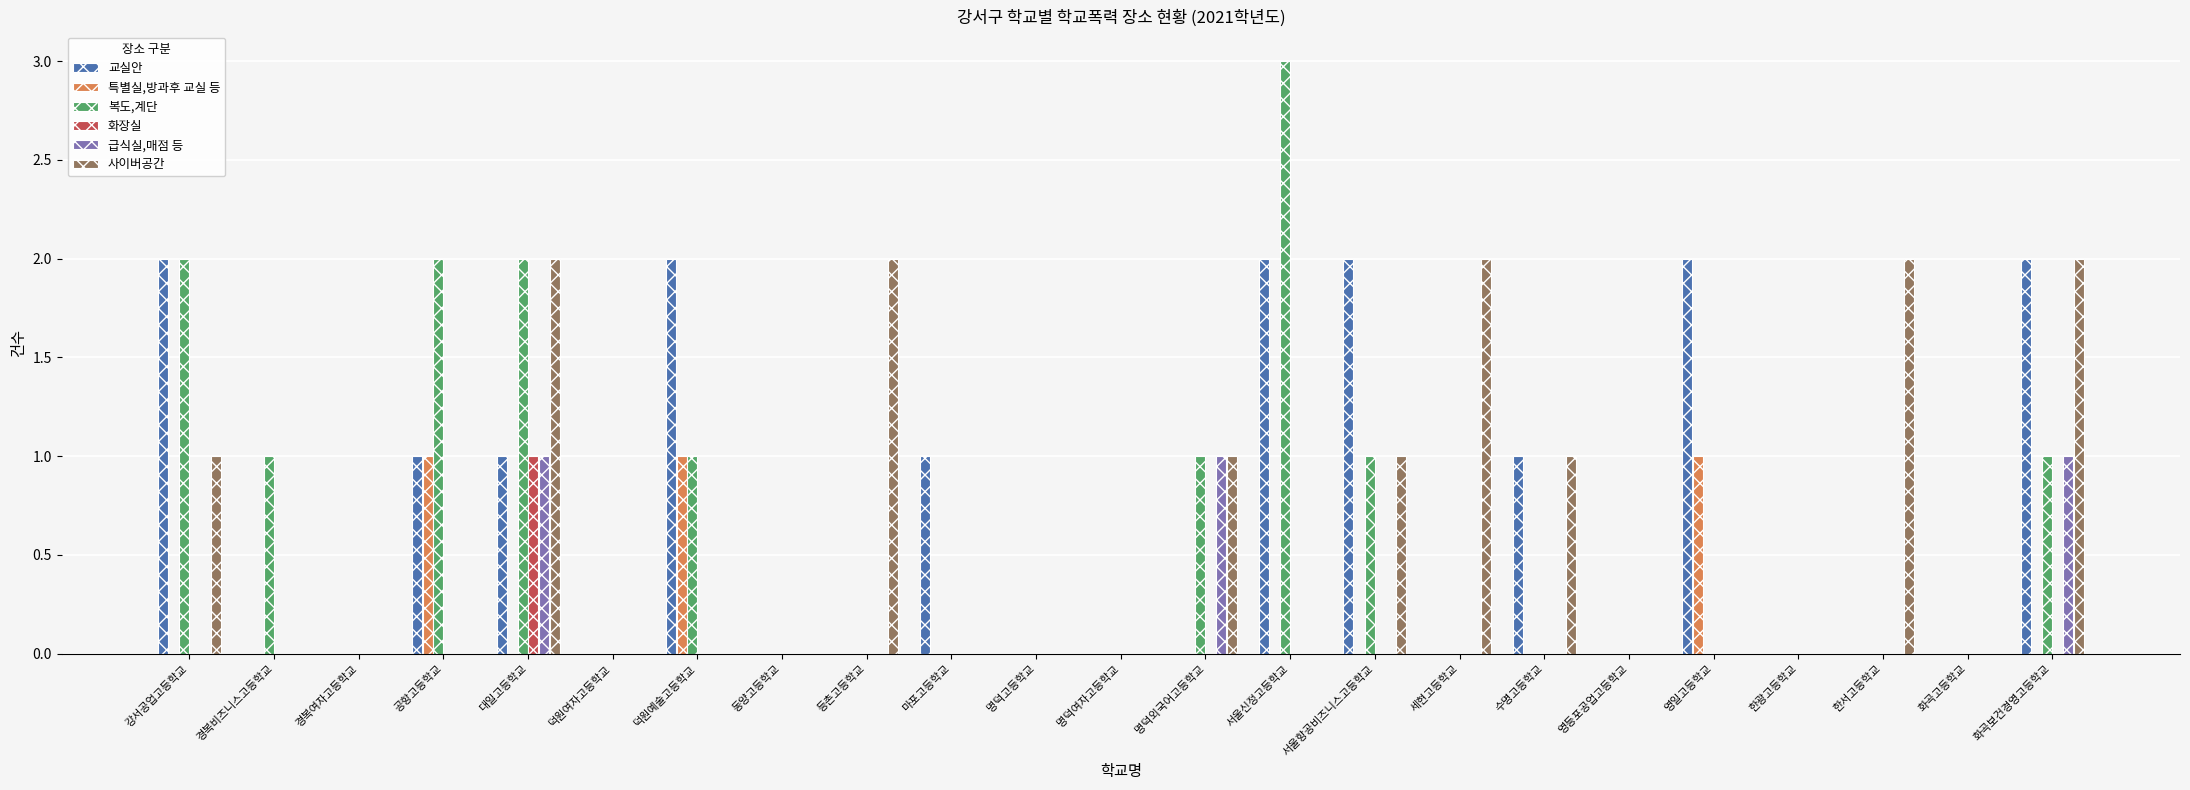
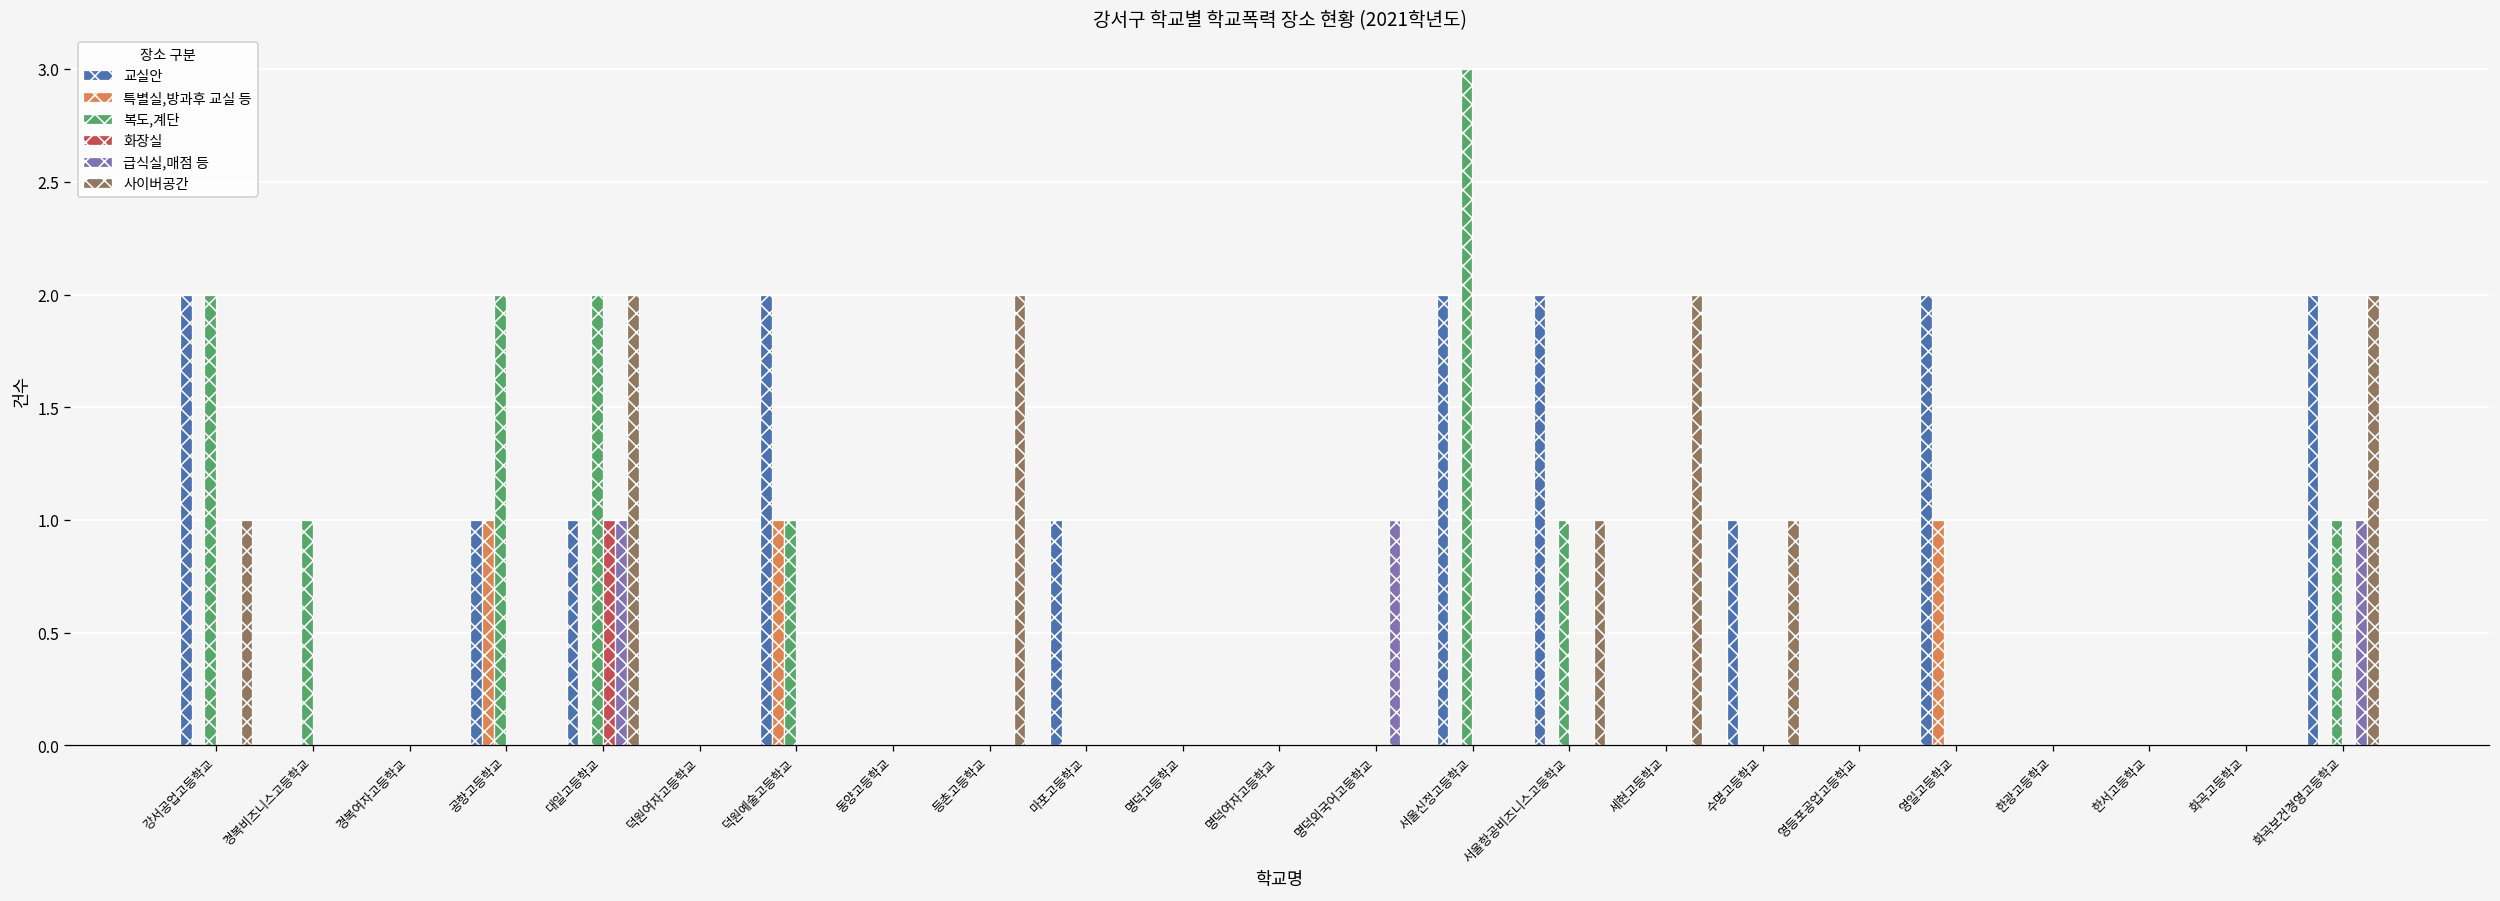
  {
    "복도,계단": {
      "강서공업고등학교": 2,
      "경복비즈니스고등학교": 1,
      "경복여자고등학교": 0,
      "공항고등학교": 2,
      "대일고등학교": 2,
      "덕원여자고등학교": 0,
      "덕원예술고등학교": 1,
      "동양고등학교": 0,
      "등촌고등학교": 0,
      "마포고등학교": 0,
      "명덕고등학교": 0,
      "명덕여자고등학교": 0,
-     "명덕외국어고등학교": 1,
+     "명덕외국어고등학교": 0,
      "서울신정고등학교": 3,
      "서울항공비즈니스고등학교": 1,
      "세현고등학교": 0,
      "수명고등학교": 0,
      "영등포공업고등학교": 0,
      "영일고등학교": 0,
      "한광고등학교": 0,
      "한서고등학교": 0,
      "화곡고등학교": 0,
      "화곡보건경영고등학교": 1
    },
    "사이버공간": {
      "강서공업고등학교": 1,
      "경복비즈니스고등학교": 0,
      "경복여자고등학교": 0,
      "공항고등학교": 0,
      "대일고등학교": 2,
      "덕원여자고등학교": 0,
      "덕원예술고등학교": 0,
      "동양고등학교": 0,
      "등촌고등학교": 2,
      "마포고등학교": 0,
      "명덕고등학교": 0,
      "명덕여자고등학교": 0,
-     "명덕외국어고등학교": 1,
+     "명덕외국어고등학교": 0,
      "서울신정고등학교": 0,
      "서울항공비즈니스고등학교": 1,
      "세현고등학교": 2,
      "수명고등학교": 1,
      "영등포공업고등학교": 0,
      "영일고등학교": 0,
      "한광고등학교": 0,
-     "한서고등학교": 2,
+     "한서고등학교": 0,
      "화곡고등학교": 0,
      "화곡보건경영고등학교": 2
    }
  }
